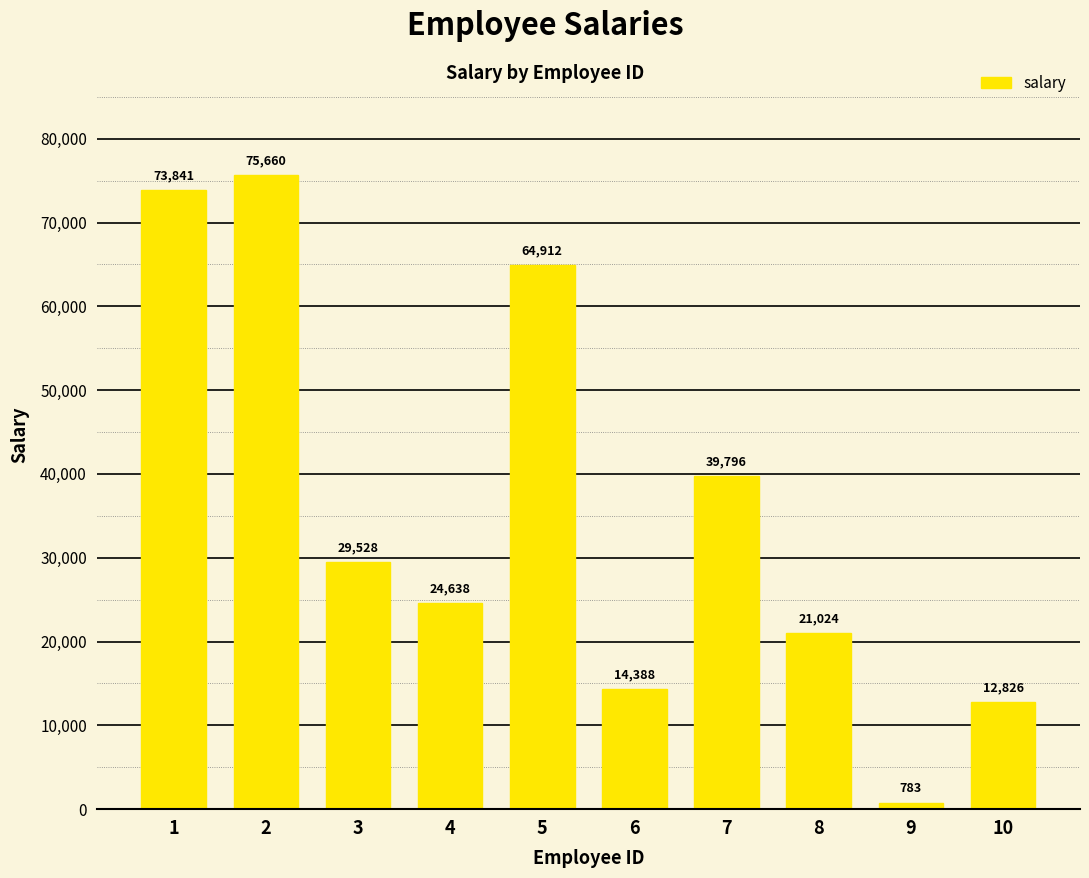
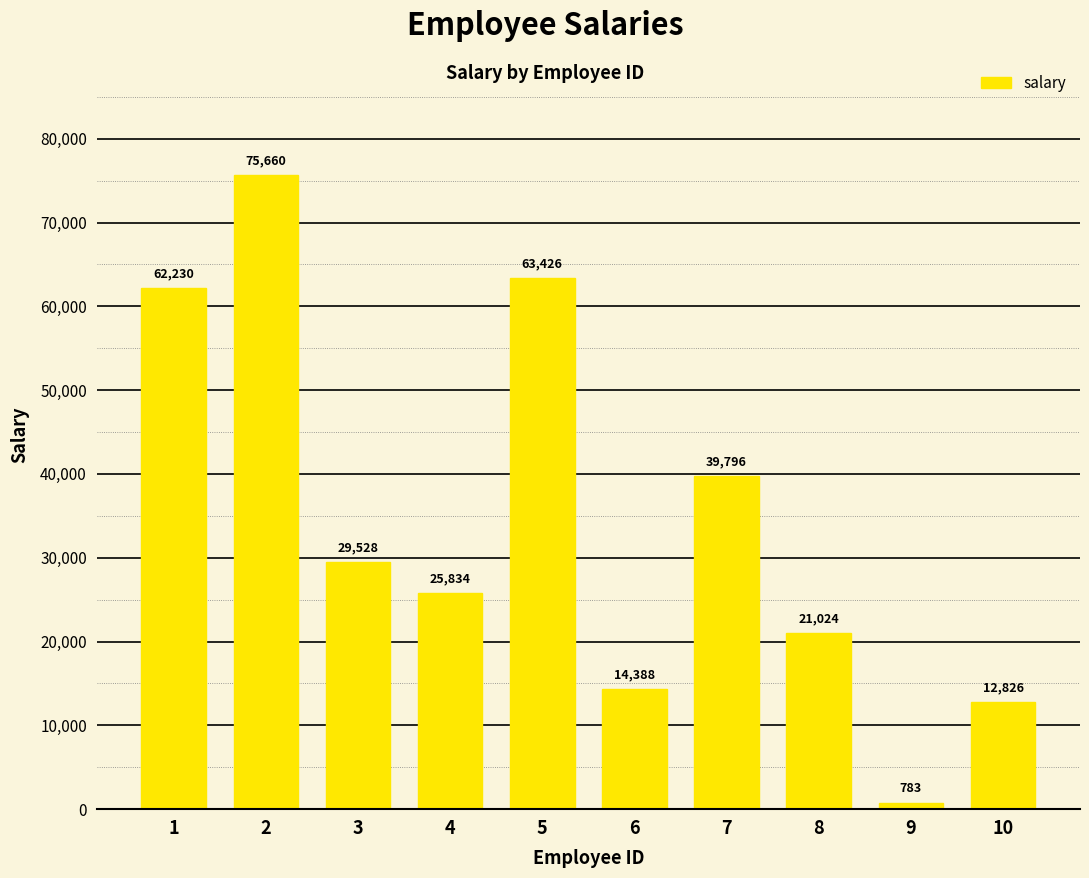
  {
-   "1": "73,841",
+   "1": "62,230",
    "2": "75,660",
    "3": "29,528",
-   "4": "24,638",
-   "5": "64,912",
+   "4": "25,834",
+   "5": "63,426",
    "6": "14,388",
    "7": "39,796",
    "8": "21,024",
    "9": "783",
    "10": "12,826"
  }
